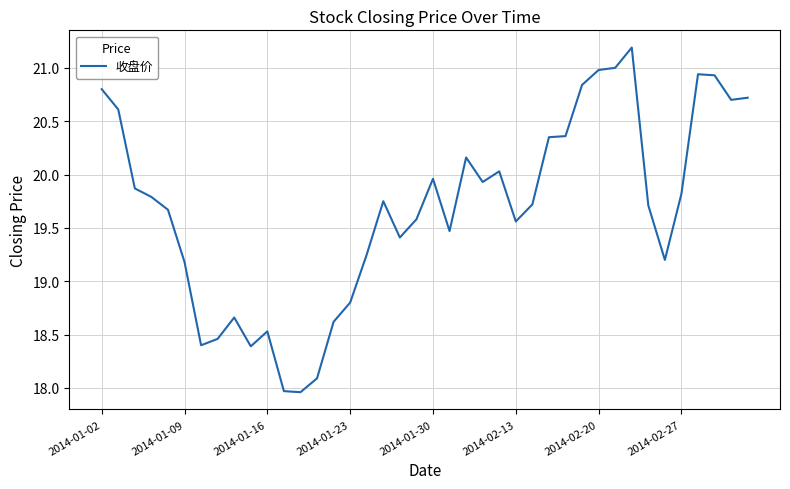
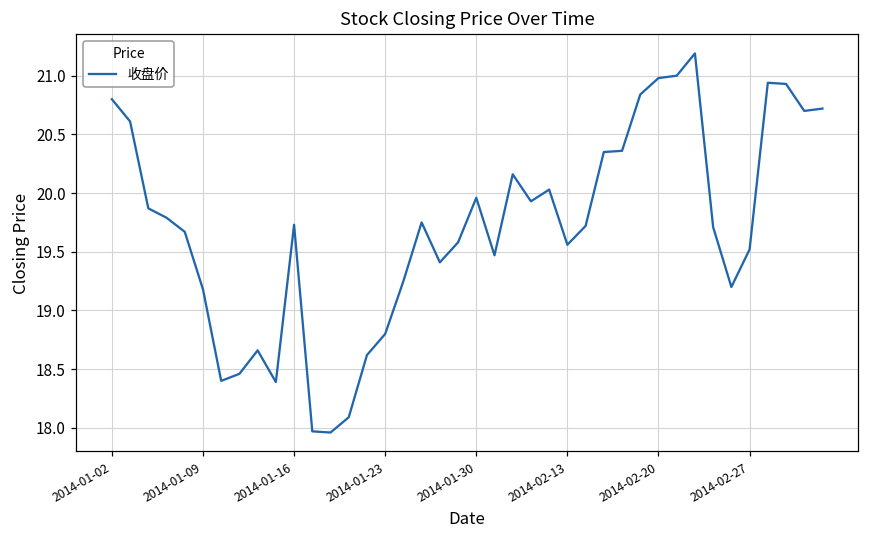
  {
    "2014-01-02": 20.80,
    "2014-01-09": 19.18,
-   "2014-01-16": 18.53,
+   "2014-01-16": 19.73,
    "2014-01-23": 18.80,
    "2014-01-30": 19.96,
    "2014-02-13": 19.56,
    "2014-02-20": 20.98,
-   "2014-02-27": 19.82
+   "2014-02-27": 19.52
  }
